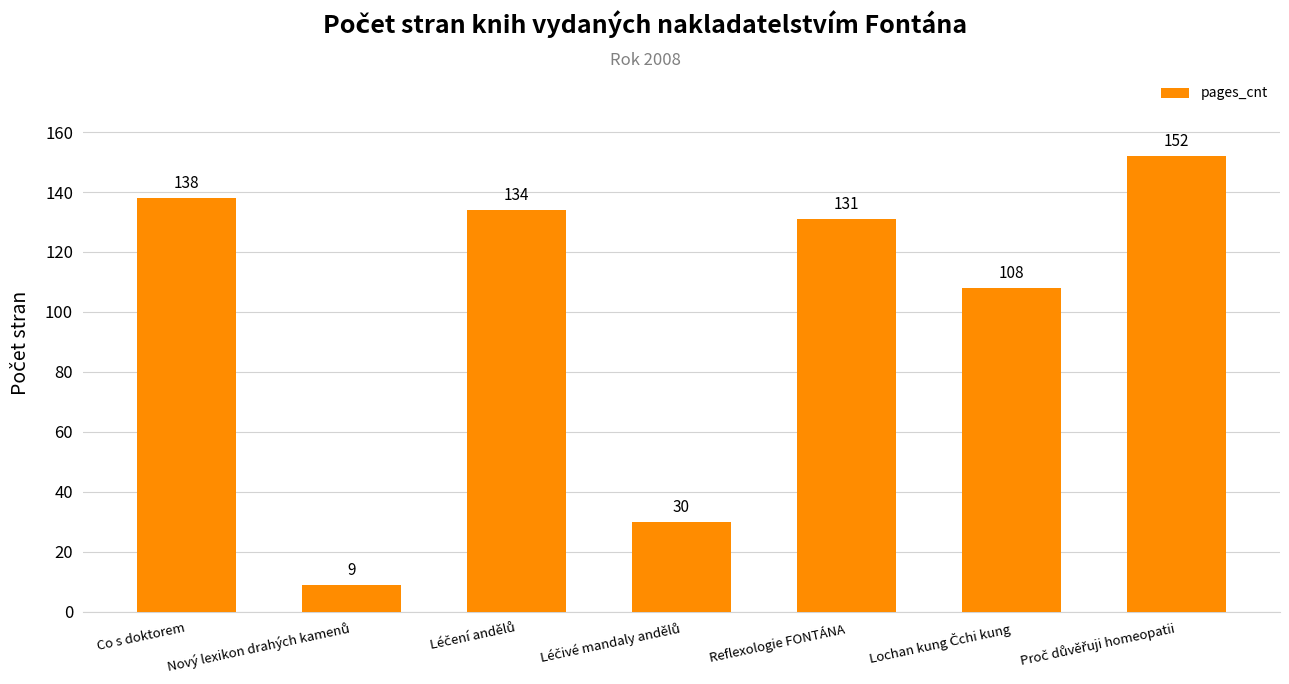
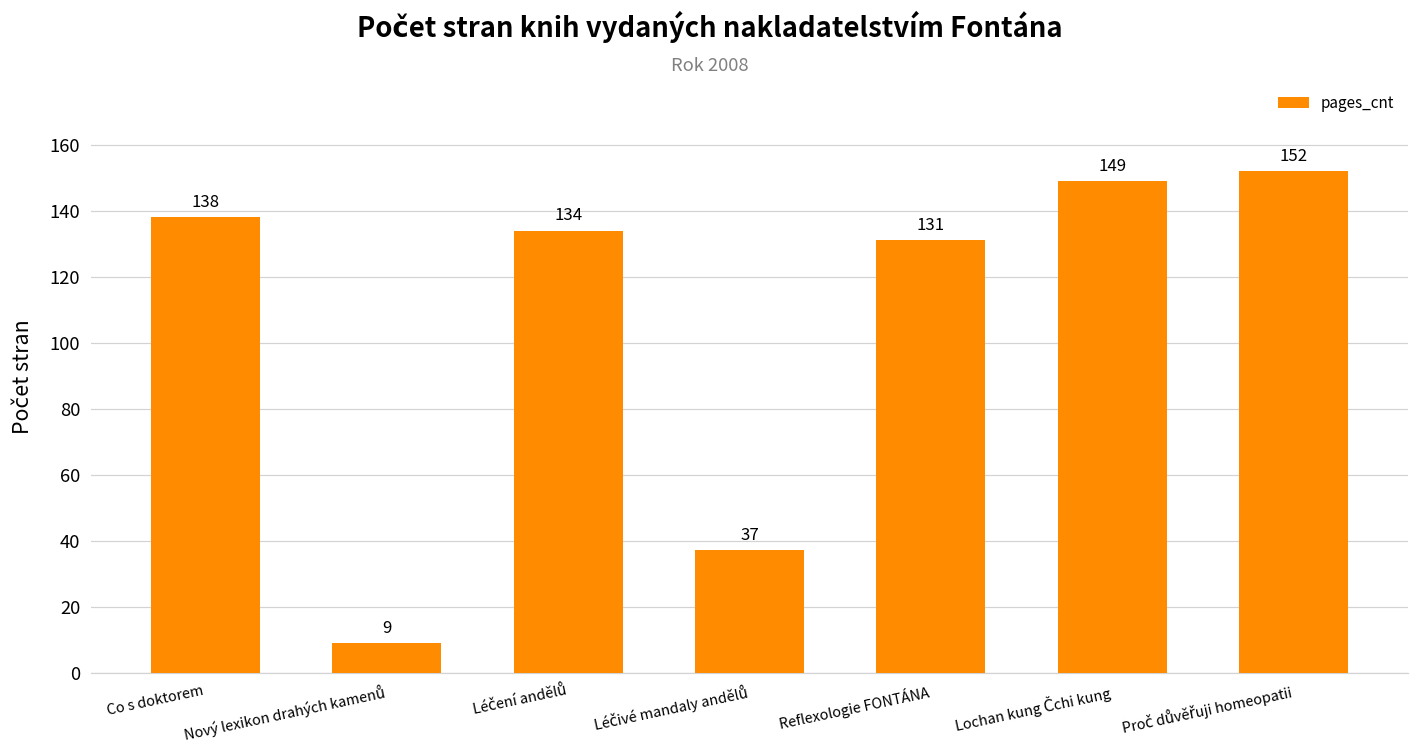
  {
    "Co s doktorem": 138,
    "Nový lexikon drahých kamenů": 9,
    "Léčení andělů": 134,
-   "Léčivé mandaly andělů": 30,
+   "Léčivé mandaly andělů": 37,
    "Reflexologie FONTÁNA": 131,
-   "Lochan kung Čchi kung": 108,
+   "Lochan kung Čchi kung": 149,
    "Proč důvěřuji homeopatii": 152
  }
